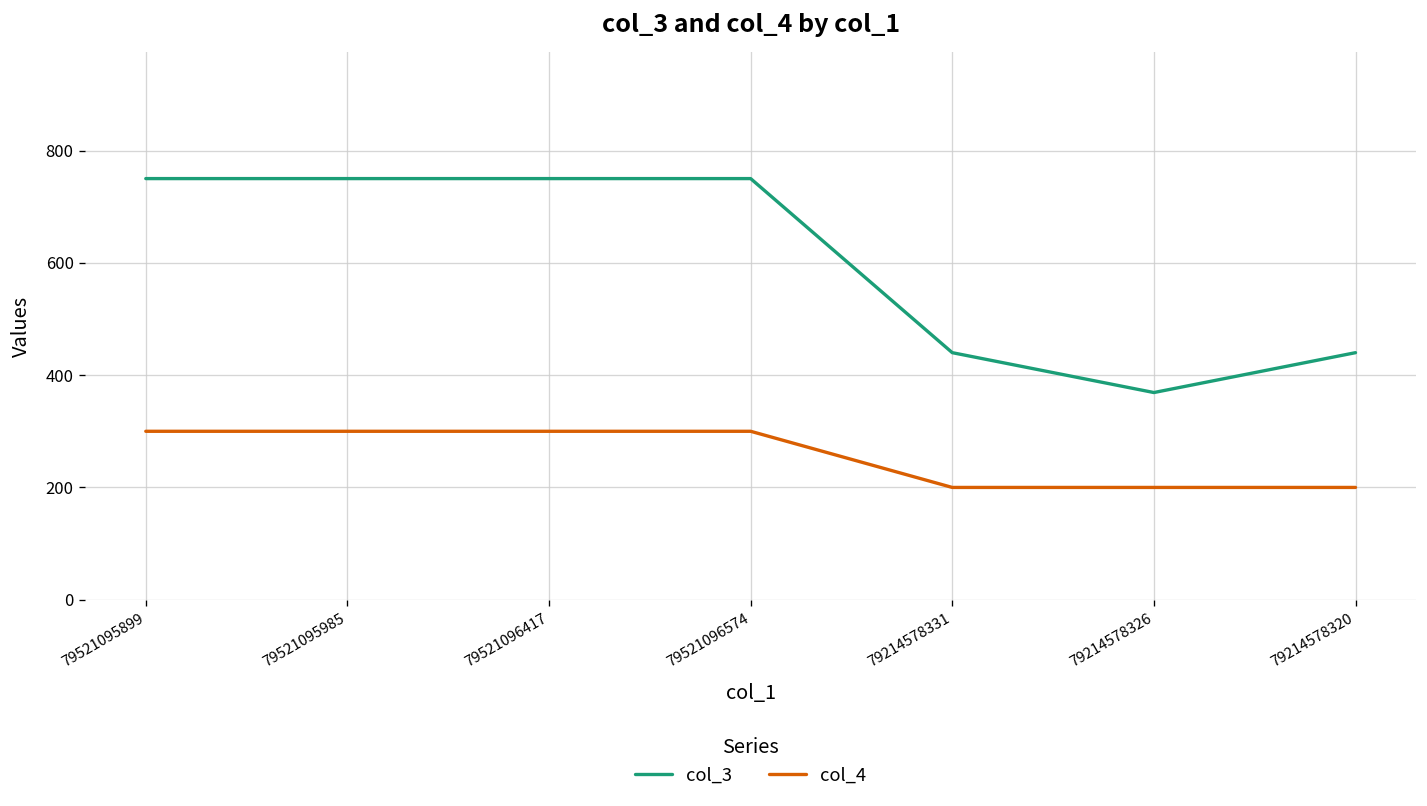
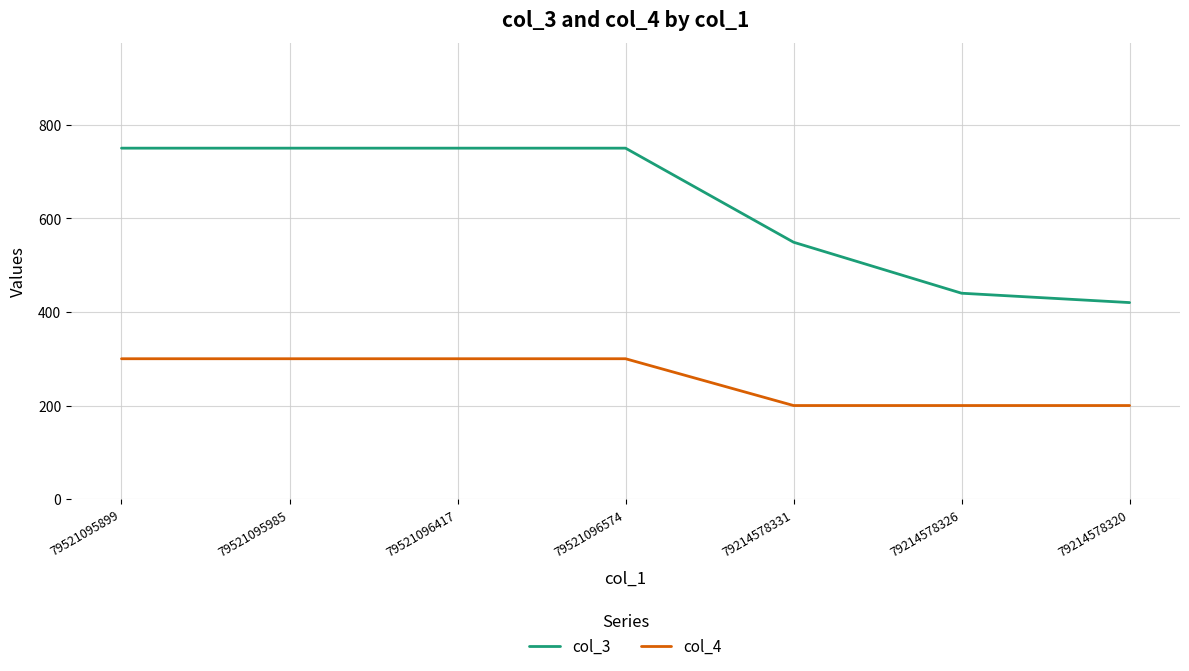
  {
    "col_3": {
      "79521095899": 750,
      "79521095985": 750,
      "79521096417": 750,
      "79521096574": 750,
-     "79214578331": 440,
-     "79214578326": 370,
-     "79214578320": 440
+     "79214578331": 550,
+     "79214578326": 440,
+     "79214578320": 420
    },
    "col_4": {
      "79521095899": 300,
      "79521095985": 300,
      "79521096417": 300,
      "79521096574": 300,
      "79214578331": 200,
      "79214578326": 200,
      "79214578320": 200
    }
  }
